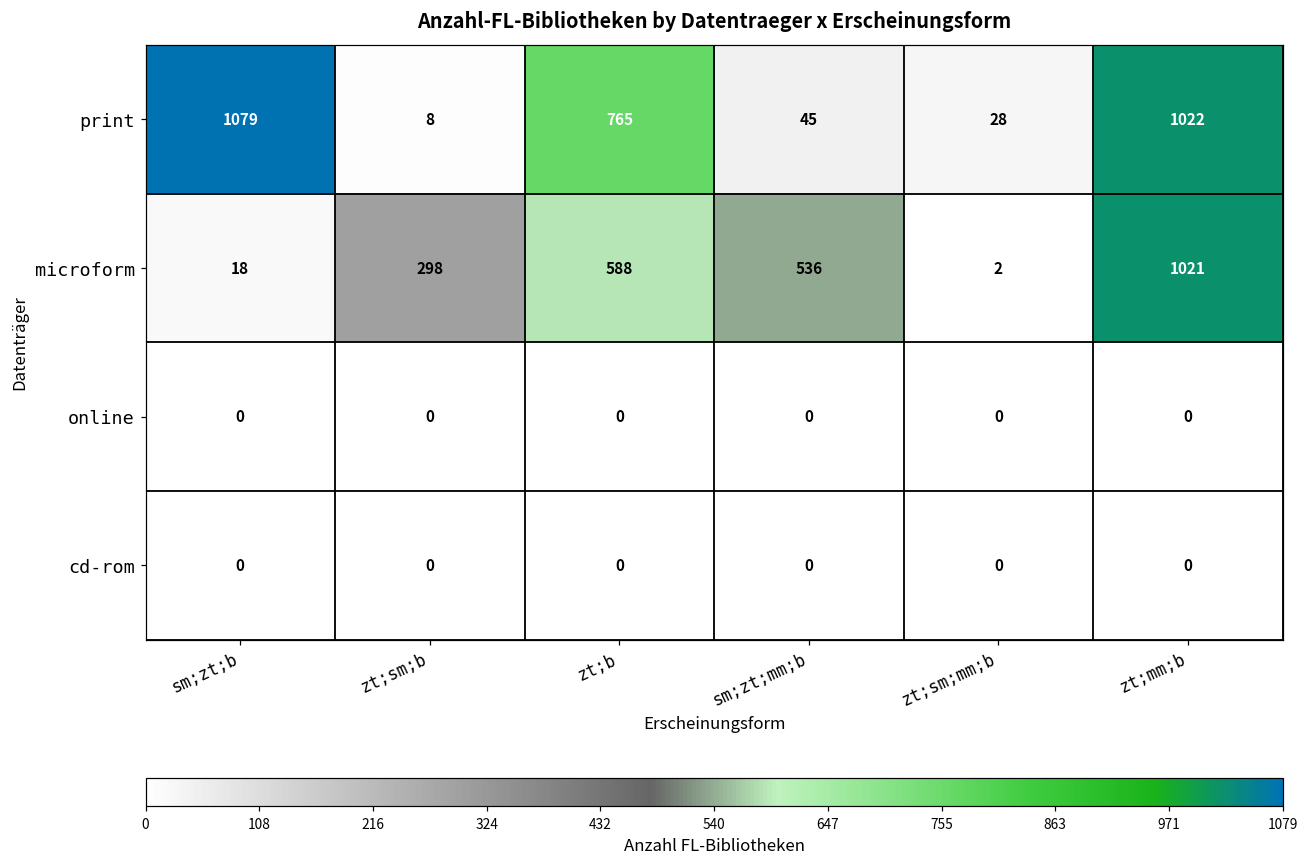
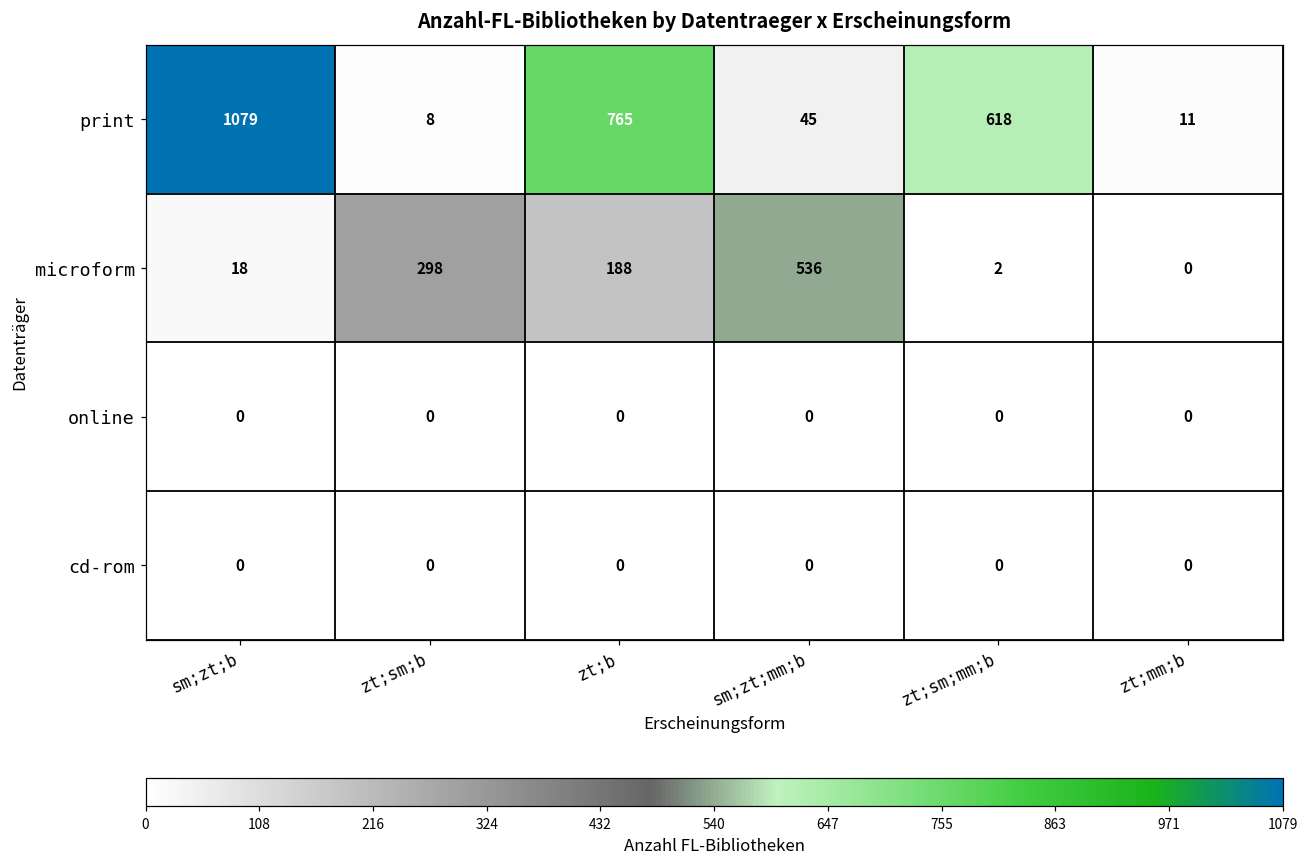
  {
    "print": {
      "sm;zt;b": 1079,
      "zt;sm;b": 8,
      "zt;b": 765,
      "sm;zt;mm;b": 45,
-     "zt;sm;mm;b": 28,
-     "zt;mm;b": 1022
+     "zt;sm;mm;b": 618,
+     "zt;mm;b": 11
    },
    "microform": {
      "sm;zt;b": 18,
      "zt;sm;b": 298,
-     "zt;b": 588,
+     "zt;b": 188,
      "sm;zt;mm;b": 536,
      "zt;sm;mm;b": 2,
-     "zt;mm;b": 1021
+     "zt;mm;b": 0
    },
    "online": {
      "sm;zt;b": 0,
      "zt;sm;b": 0,
      "zt;b": 0,
      "sm;zt;mm;b": 0,
      "zt;sm;mm;b": 0,
      "zt;mm;b": 0
    },
    "cd-rom": {
      "sm;zt;b": 0,
      "zt;sm;b": 0,
      "zt;b": 0,
      "sm;zt;mm;b": 0,
      "zt;sm;mm;b": 0,
      "zt;mm;b": 0
    }
  }
